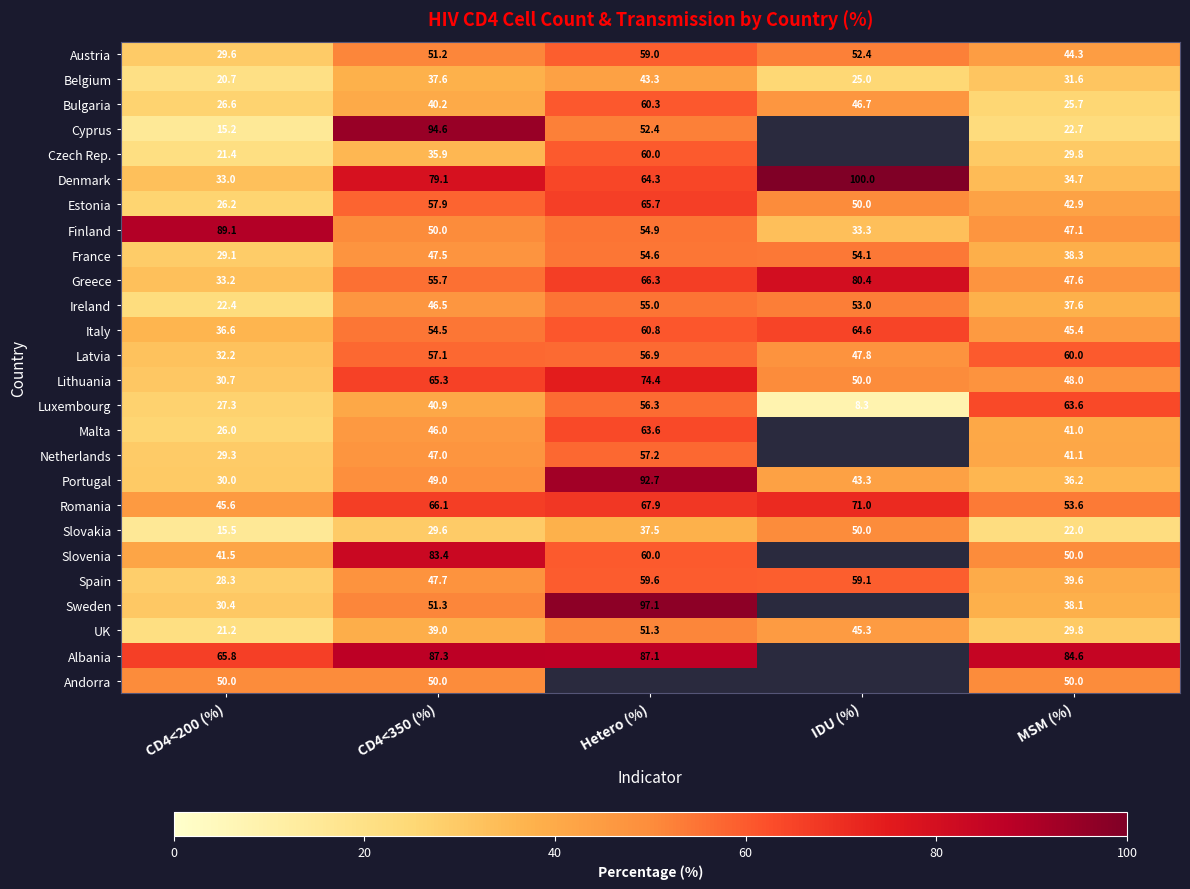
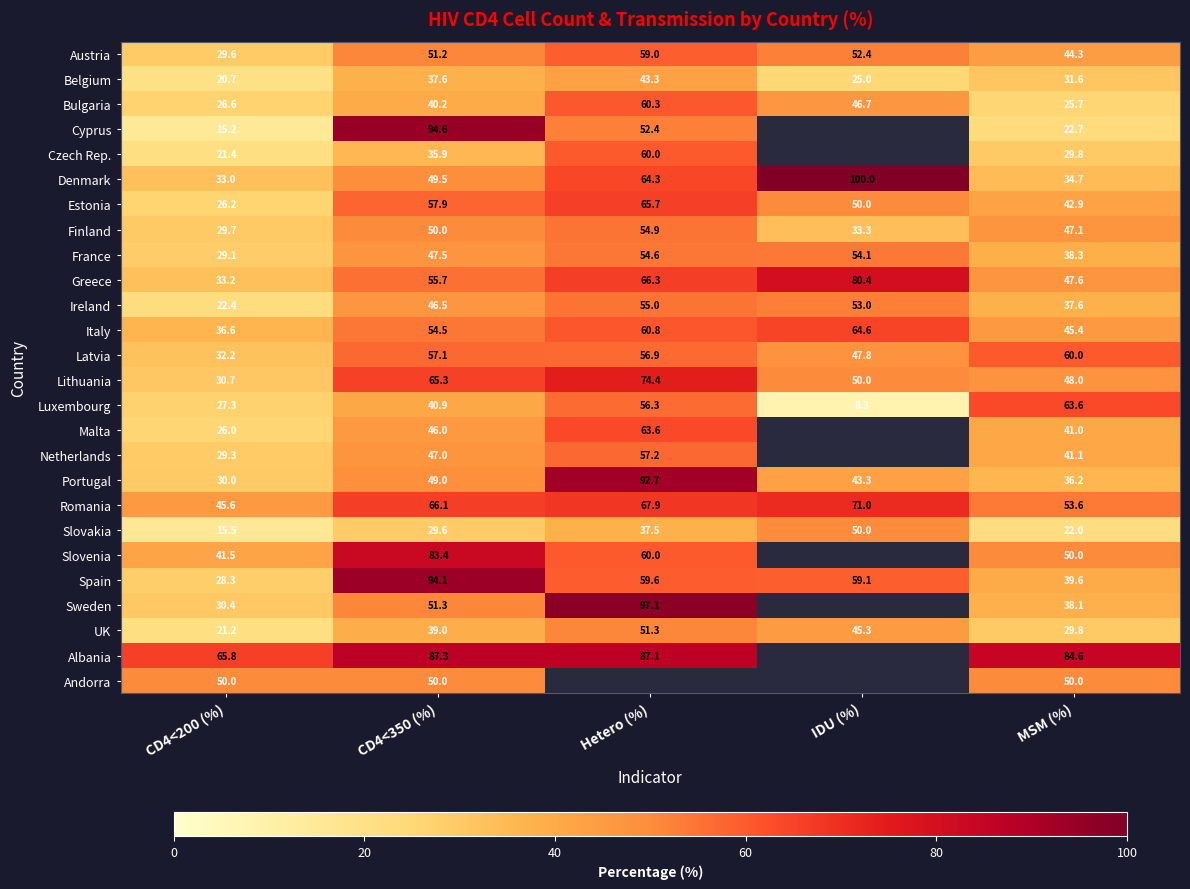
  {
    "Austria": {
      "CD4<200 (%)": 29.6,
      "CD4<350 (%)": 51.2,
      "Hetero (%)": 59.0,
      "IDU (%)": 52.4,
      "MSM (%)": 44.3
    },
    "Belgium": {
      "CD4<200 (%)": 20.7,
      "CD4<350 (%)": 37.6,
      "Hetero (%)": 43.3,
      "IDU (%)": 25.0,
      "MSM (%)": 31.6
    },
    "Bulgaria": {
      "CD4<200 (%)": 26.6,
      "CD4<350 (%)": 40.2,
      "Hetero (%)": 60.3,
      "IDU (%)": 46.7,
      "MSM (%)": 25.7
    },
    "Cyprus": {
      "CD4<200 (%)": 15.2,
      "CD4<350 (%)": 94.6,
      "Hetero (%)": 52.4,
      "MSM (%)": 22.7
    },
    "Czech Rep.": {
      "CD4<200 (%)": 21.4,
      "CD4<350 (%)": 35.9,
      "Hetero (%)": 60.0,
      "MSM (%)": 29.8
    },
    "Denmark": {
      "CD4<200 (%)": 33.0,
-     "CD4<350 (%)": 79.1,
+     "CD4<350 (%)": 49.5,
      "Hetero (%)": 64.3,
      "IDU (%)": 100.0,
      "MSM (%)": 34.7
    },
    "Estonia": {
      "CD4<200 (%)": 26.2,
      "CD4<350 (%)": 57.9,
      "Hetero (%)": 65.7,
      "IDU (%)": 50.0,
      "MSM (%)": 42.9
    },
    "Finland": {
-     "CD4<200 (%)": 89.1,
+     "CD4<200 (%)": 29.7,
      "CD4<350 (%)": 50.0,
      "Hetero (%)": 54.9,
      "IDU (%)": 33.3,
      "MSM (%)": 47.1
    },
    "France": {
      "CD4<200 (%)": 29.1,
      "CD4<350 (%)": 47.5,
      "Hetero (%)": 54.6,
      "IDU (%)": 54.1,
      "MSM (%)": 38.3
    },
    "Greece": {
      "CD4<200 (%)": 33.2,
      "CD4<350 (%)": 55.7,
      "Hetero (%)": 66.3,
      "IDU (%)": 80.4,
      "MSM (%)": 47.6
    },
    "Ireland": {
      "CD4<200 (%)": 22.4,
      "CD4<350 (%)": 46.5,
      "Hetero (%)": 55.0,
      "IDU (%)": 53.0,
      "MSM (%)": 37.6
    },
    "Italy": {
      "CD4<200 (%)": 36.6,
      "CD4<350 (%)": 54.5,
      "Hetero (%)": 60.8,
      "IDU (%)": 64.6,
      "MSM (%)": 45.4
    },
    "Latvia": {
      "CD4<200 (%)": 32.2,
      "CD4<350 (%)": 57.1,
      "Hetero (%)": 56.9,
      "IDU (%)": 47.8,
      "MSM (%)": 60.0
    },
    "Lithuania": {
      "CD4<200 (%)": 30.7,
      "CD4<350 (%)": 65.3,
      "Hetero (%)": 74.4,
      "IDU (%)": 50.0,
      "MSM (%)": 48.0
    },
    "Luxembourg": {
      "CD4<200 (%)": 27.3,
      "CD4<350 (%)": 40.9,
      "Hetero (%)": 56.3,
      "IDU (%)": 8.3,
      "MSM (%)": 63.6
    },
    "Malta": {
      "CD4<200 (%)": 26.0,
      "CD4<350 (%)": 46.0,
      "Hetero (%)": 63.6,
      "MSM (%)": 41.0
    },
    "Netherlands": {
      "CD4<200 (%)": 29.3,
      "CD4<350 (%)": 47.0,
      "Hetero (%)": 57.2,
      "MSM (%)": 41.1
    },
    "Portugal": {
      "CD4<200 (%)": 30.0,
      "CD4<350 (%)": 49.0,
      "Hetero (%)": 92.7,
      "IDU (%)": 43.3,
      "MSM (%)": 36.2
    },
    "Romania": {
      "CD4<200 (%)": 45.6,
      "CD4<350 (%)": 66.1,
      "Hetero (%)": 67.9,
      "IDU (%)": 71.0,
      "MSM (%)": 53.6
    },
    "Slovakia": {
      "CD4<200 (%)": 15.5,
      "CD4<350 (%)": 29.6,
      "Hetero (%)": 37.5,
      "IDU (%)": 50.0,
      "MSM (%)": 22.0
    },
    "Slovenia": {
      "CD4<200 (%)": 41.5,
      "CD4<350 (%)": 83.4,
      "Hetero (%)": 60.0,
      "MSM (%)": 50.0
    },
    "Spain": {
      "CD4<200 (%)": 28.3,
-     "CD4<350 (%)": 47.7,
+     "CD4<350 (%)": 94.1,
      "Hetero (%)": 59.6,
      "IDU (%)": 59.1,
      "MSM (%)": 39.6
    },
    "Sweden": {
      "CD4<200 (%)": 30.4,
      "CD4<350 (%)": 51.3,
      "Hetero (%)": 97.1,
      "MSM (%)": 38.1
    },
    "UK": {
      "CD4<200 (%)": 21.2,
      "CD4<350 (%)": 39.0,
      "Hetero (%)": 51.3,
      "IDU (%)": 45.3,
      "MSM (%)": 29.8
    },
    "Albania": {
      "CD4<200 (%)": 65.8,
      "CD4<350 (%)": 87.3,
      "Hetero (%)": 87.1,
      "MSM (%)": 84.6
    },
    "Andorra": {
      "CD4<200 (%)": 50.0,
      "CD4<350 (%)": 50.0,
      "MSM (%)": 50.0
    }
  }
